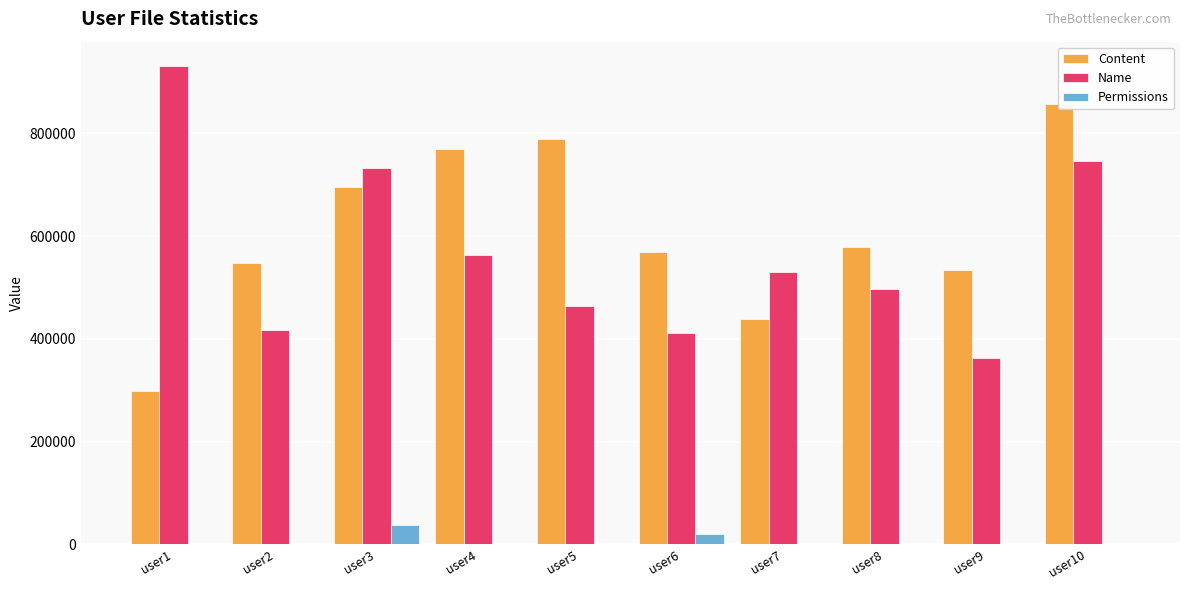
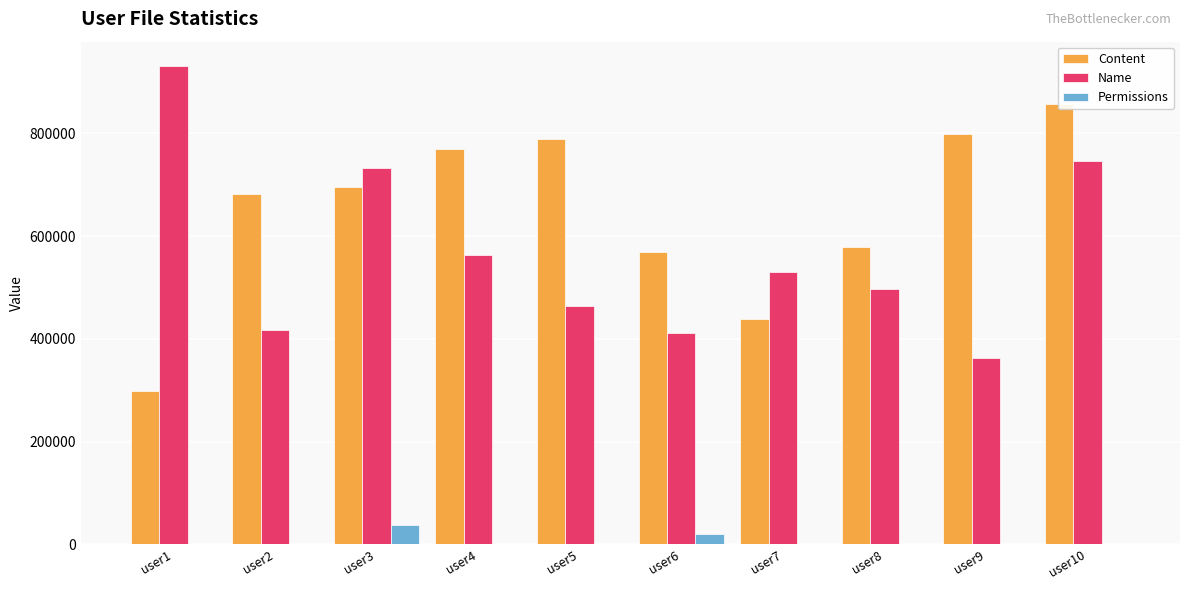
  {
    "Content": {
      "user1": 300000,
-     "user2": 550000,
+     "user2": 680000,
      "user3": 690000,
      "user4": 770000,
      "user5": 790000,
      "user6": 570000,
      "user7": 440000,
      "user8": 580000,
-     "user9": 530000
+     "user9": 800000
    },
    "Name": {
      "user1": 930000,
      "user2": 420000,
      "user3": 730000,
      "user4": 560000,
      "user5": 460000,
      "user6": 410000,
      "user7": 530000,
      "user8": 500000,
      "user9": 360000,
      "user10": 750000
    },
    "Permissions": {
      "user3": 40000,
      "user6": 20000
    }
  }
